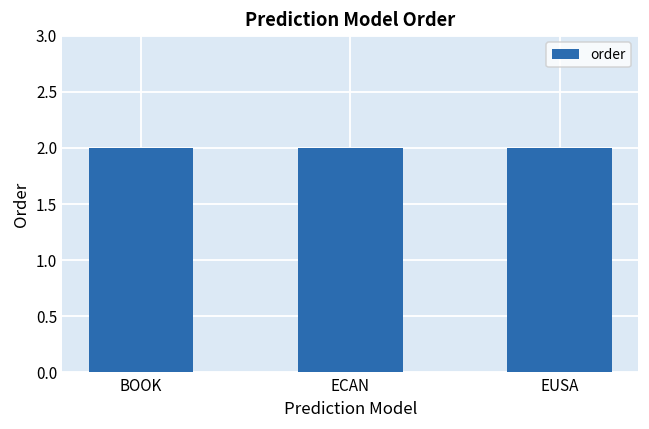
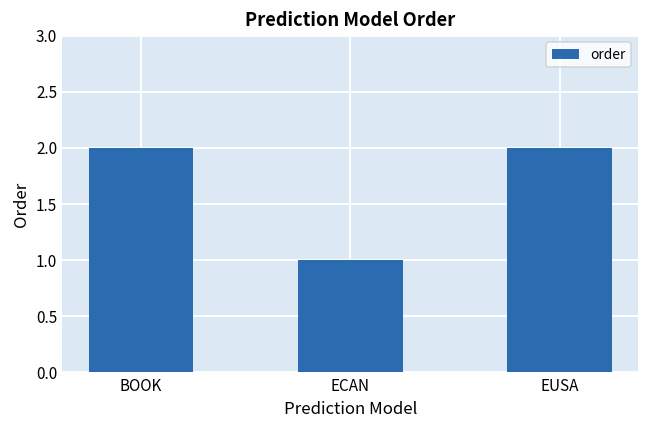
  {
    "BOOK": 2,
-   "ECAN": 2,
+   "ECAN": 1,
    "EUSA": 2
  }
